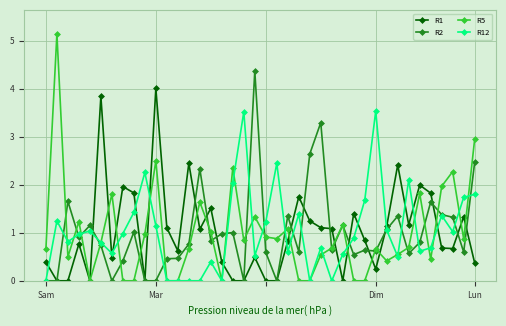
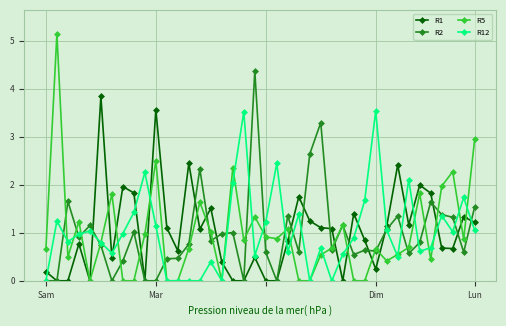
  {
    "R1": {
-     "Sam": 0.4,
-     "Mar": 4.0,
+     "Sam": 0.2,
+     "Mar": 3.6,
      "Dim": 0.2,
-     "Lun": 0.4
+     "Lun": 1.2
    },
    "R2": {
      "Mar": 0.0,
-     "Lun": 2.5
+     "Lun": 1.5
    },
    "R5": {
      "Sam": 0.7,
      "Mar": 2.5,
      "Lun": 2.9
    },
    "R12": {
      "Mar": 1.1,
      "Dim": 3.5,
-     "Lun": 1.8
+     "Lun": 1.1
    }
  }
